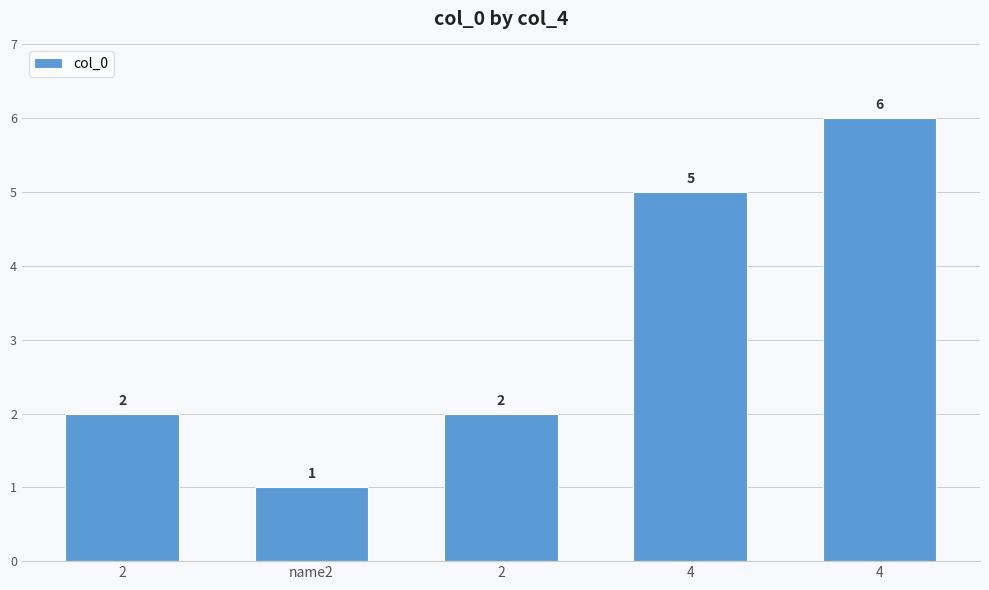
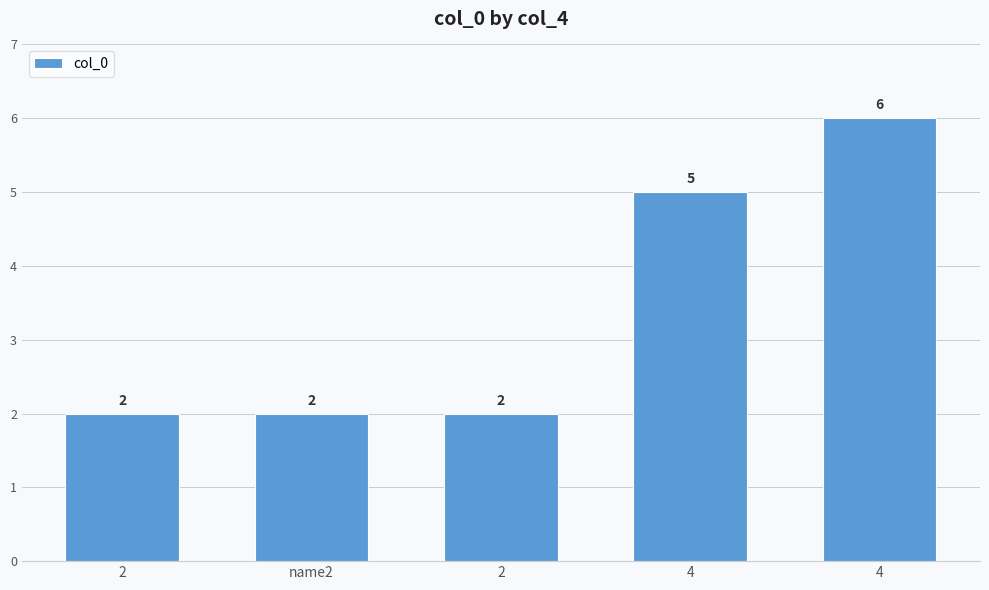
  {
-   "name2": 1
+   "name2": 2
  }
